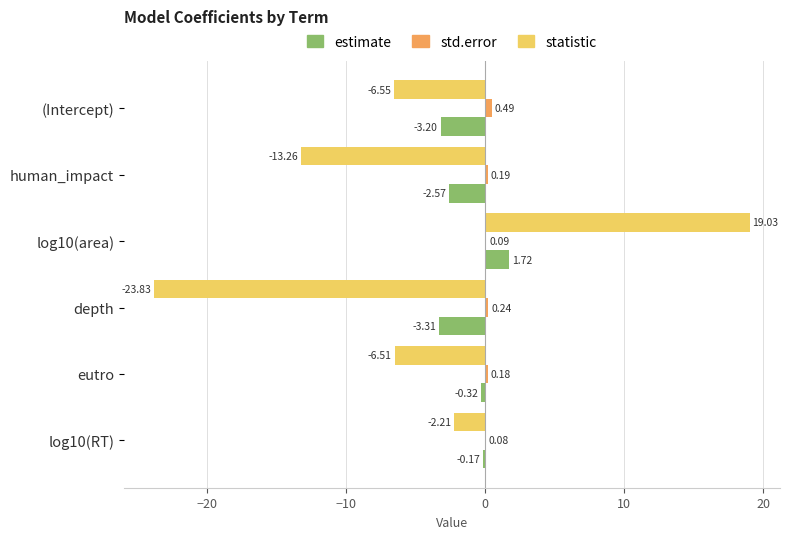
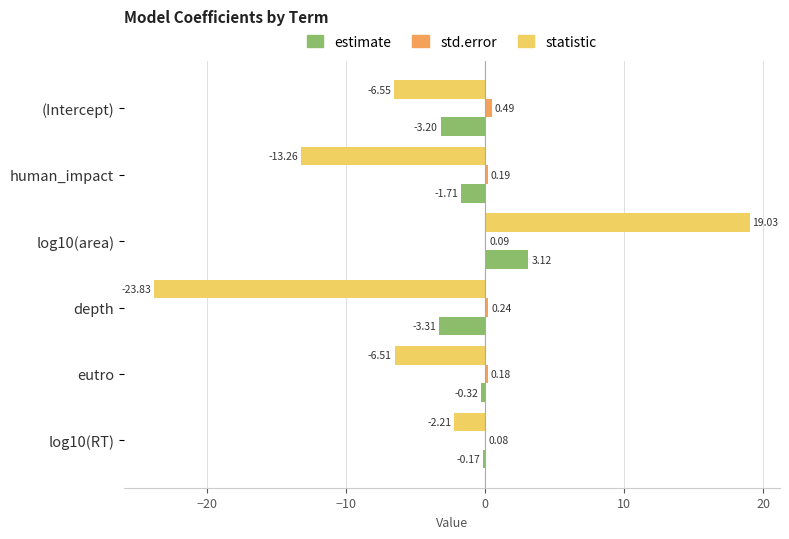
  {
    "estimate": {
      "(Intercept)": -3.20,
-     "human_impact": -2.57,
-     "log10(area)": 1.72,
+     "human_impact": -1.71,
+     "log10(area)": 3.12,
      "depth": -3.31,
      "eutro": -0.32,
      "log10(RT)": -0.17
    }
  }
